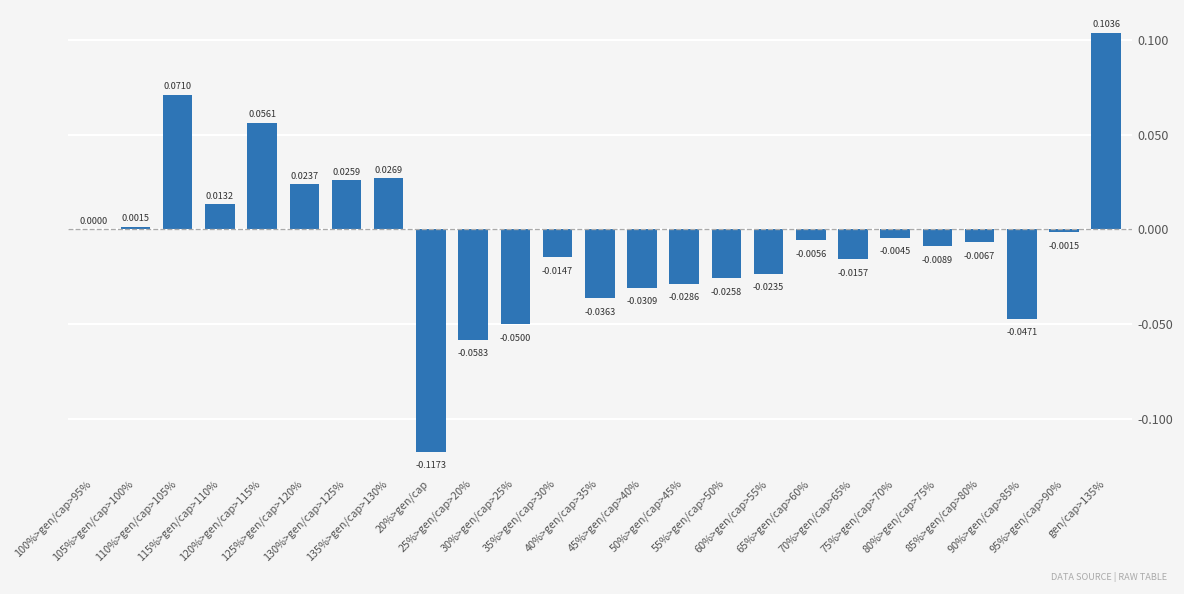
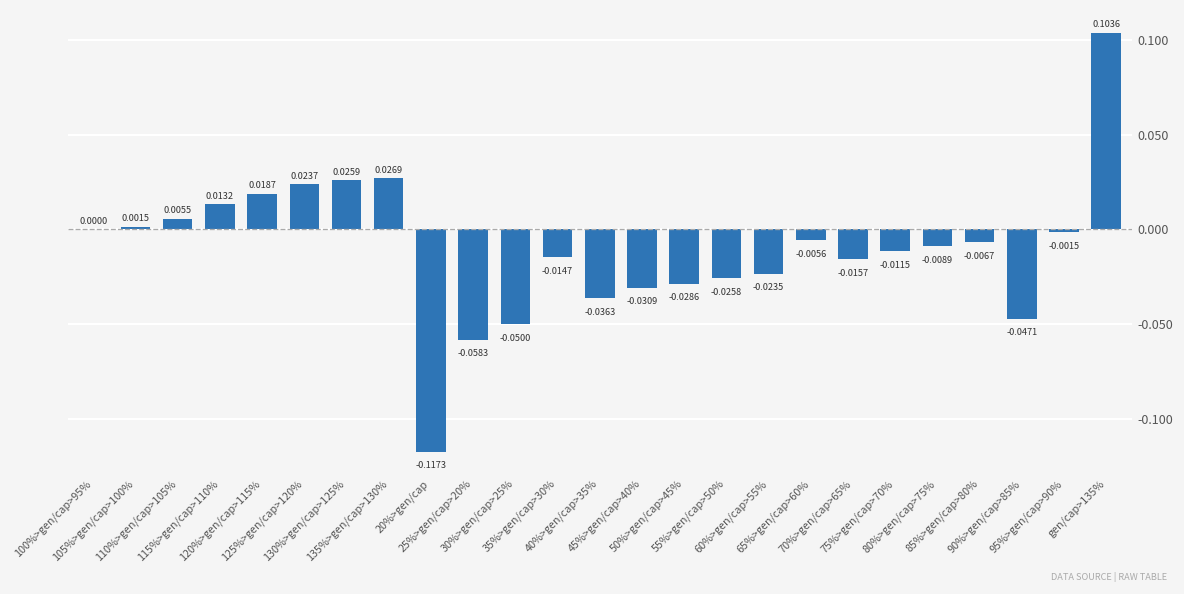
  {
    "100%>gen/cap>95%": 0.0000,
    "105%>gen/cap>100%": 0.0015,
-   "110%>gen/cap>105%": 0.0710,
+   "110%>gen/cap>105%": 0.0055,
    "115%>gen/cap>110%": 0.0132,
-   "120%>gen/cap>115%": 0.0561,
+   "120%>gen/cap>115%": 0.0187,
    "125%>gen/cap>120%": 0.0237,
    "130%>gen/cap>125%": 0.0259,
    "135%>gen/cap>130%": 0.0269,
    "20%>gen/cap": -0.1173,
    "25%>gen/cap>20%": -0.0583,
    "30%>gen/cap>25%": -0.0500,
    "35%>gen/cap>30%": -0.0147,
    "40%>gen/cap>35%": -0.0363,
    "45%>gen/cap>40%": -0.0309,
    "50%>gen/cap>45%": -0.0286,
    "55%>gen/cap>50%": -0.0258,
    "60%>gen/cap>55%": -0.0235,
    "65%>gen/cap>60%": -0.0056,
    "70%>gen/cap>65%": -0.0157,
-   "75%>gen/cap>70%": -0.0045,
+   "75%>gen/cap>70%": -0.0115,
    "80%>gen/cap>75%": -0.0089,
    "85%>gen/cap>80%": -0.0067,
    "90%>gen/cap>85%": -0.0471,
    "95%>gen/cap>90%": -0.0015,
    "gen/cap>135%": 0.1036
  }
